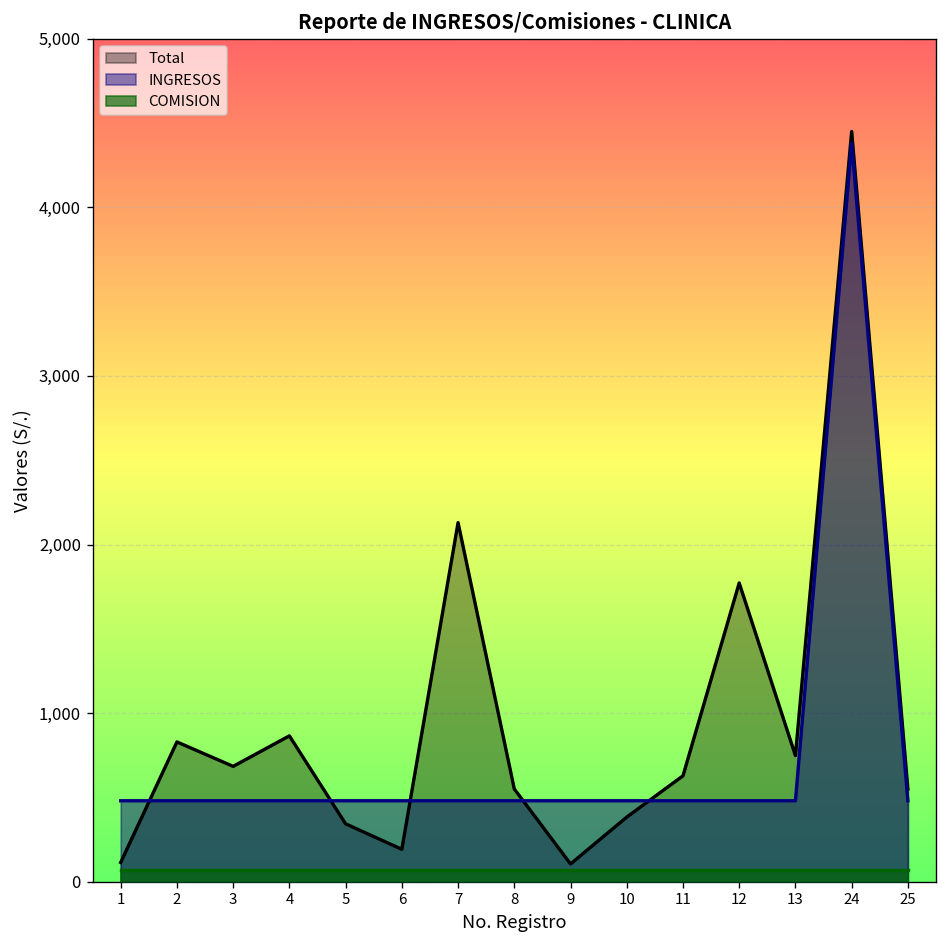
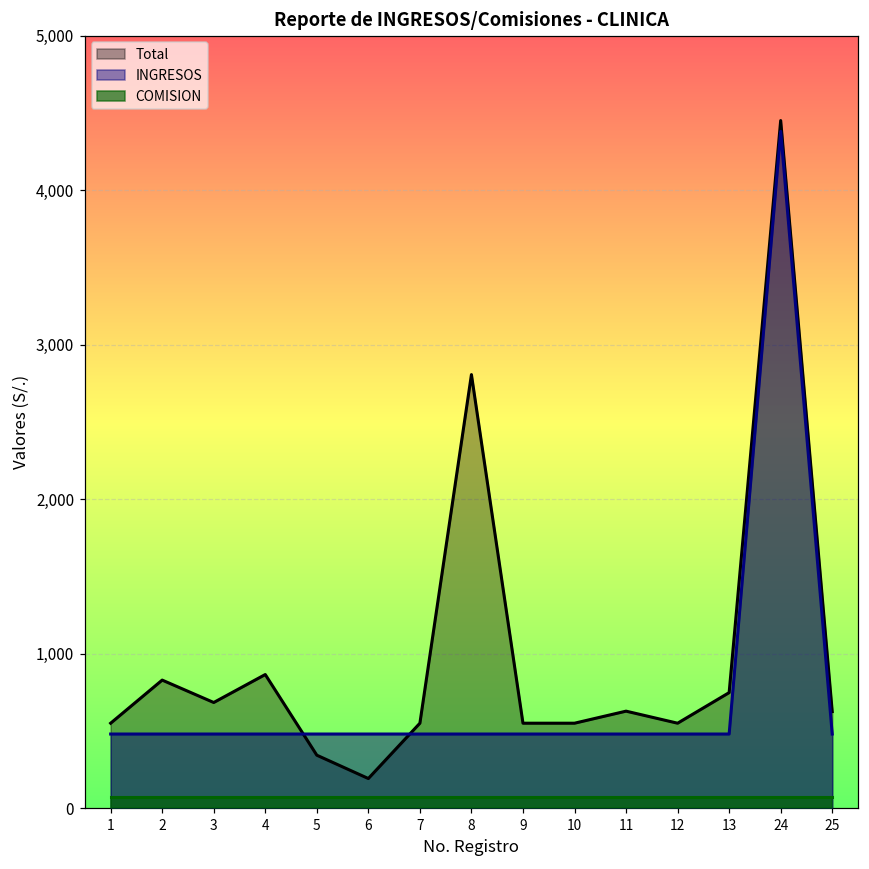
  {
    "Total": {
-     "1": "110",
+     "1": "550",
      "2": "830",
      "3": "680",
      "4": "870",
      "5": "340",
      "6": "190",
-     "7": "2,130",
-     "8": "550",
-     "9": "110",
-     "10": "380",
+     "7": "550",
+     "8": "2,810",
+     "9": "550",
+     "10": "550",
      "11": "630",
-     "12": "1,770",
+     "12": "550",
      "13": "750",
      "24": "4,450",
-     "25": "550"
+     "25": "630"
    },
    "INGRESOS": {
      "1": "480",
      "2": "480",
      "3": "480",
      "4": "480",
      "5": "480",
      "6": "480",
      "7": "480",
      "8": "480",
      "9": "480",
      "10": "480",
      "11": "480",
      "12": "480",
      "13": "480",
      "24": "4,380",
      "25": "480"
    },
    "COMISION": {
      "1": "70",
      "2": "70",
      "3": "70",
      "4": "70",
      "5": "70",
      "6": "70",
      "7": "70",
      "8": "70",
      "9": "70",
      "10": "70",
      "11": "70",
      "12": "70",
      "13": "70",
      "24": "70",
      "25": "70"
    }
  }
